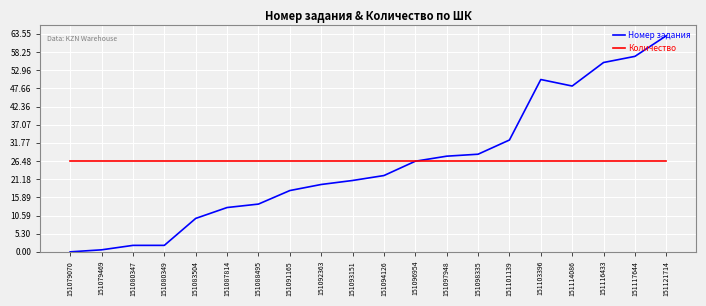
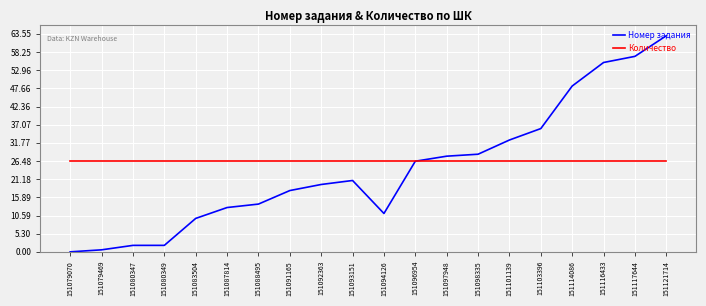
  {
    "Номер задания": {
      "151079070": 0,
      "151079469": 1,
      "151080347": 2,
      "151080349": 2,
      "151083504": 10,
      "151087814": 13,
      "151088495": 14,
      "151091165": 18,
      "151092363": 20,
      "151093151": 21,
-     "151094126": 22,
+     "151094126": 11,
      "151097948": 28,
      "151098335": 28,
      "151101139": 33,
-     "151103396": 50,
+     "151103396": 36,
      "151114086": 48,
      "151116433": 55,
      "151117644": 57,
      "151121714": 63
    },
    "Количество": {
      "151079070": 26,
      "151079469": 26,
      "151080347": 26,
      "151080349": 26,
      "151083504": 26,
      "151087814": 26,
      "151088495": 26,
      "151091165": 26,
      "151092363": 26,
      "151093151": 26,
      "151094126": 26,
      "151097948": 26,
      "151098335": 26,
      "151101139": 26,
      "151103396": 26,
      "151114086": 26,
      "151116433": 26,
      "151117644": 26,
      "151121714": 26
    }
  }
